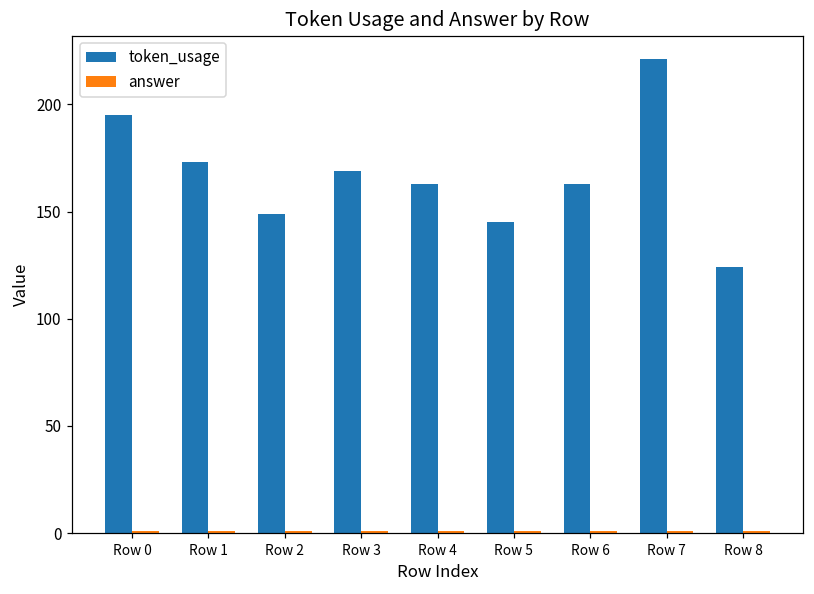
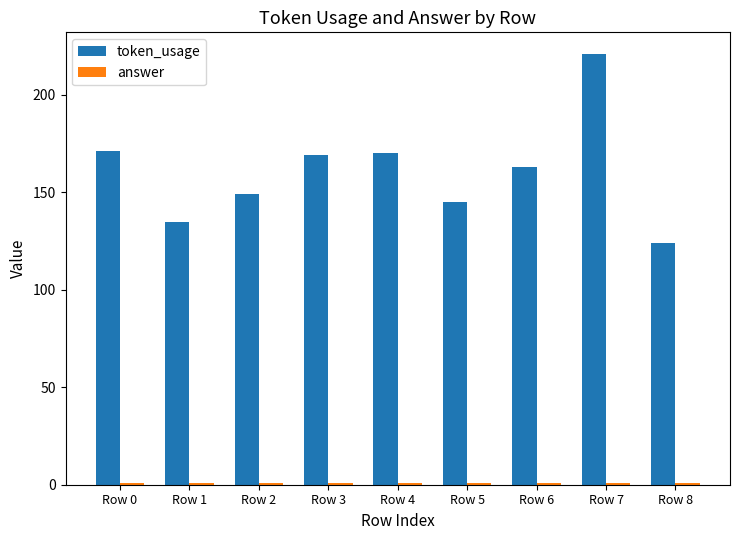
  {
    "token_usage": {
-     "Row 0": 195,
-     "Row 1": 173,
+     "Row 0": 171,
+     "Row 1": 135,
      "Row 2": 149,
      "Row 3": 169,
-     "Row 4": 163,
+     "Row 4": 170,
      "Row 5": 145,
      "Row 6": 163,
      "Row 7": 221,
      "Row 8": 124
    }
  }
